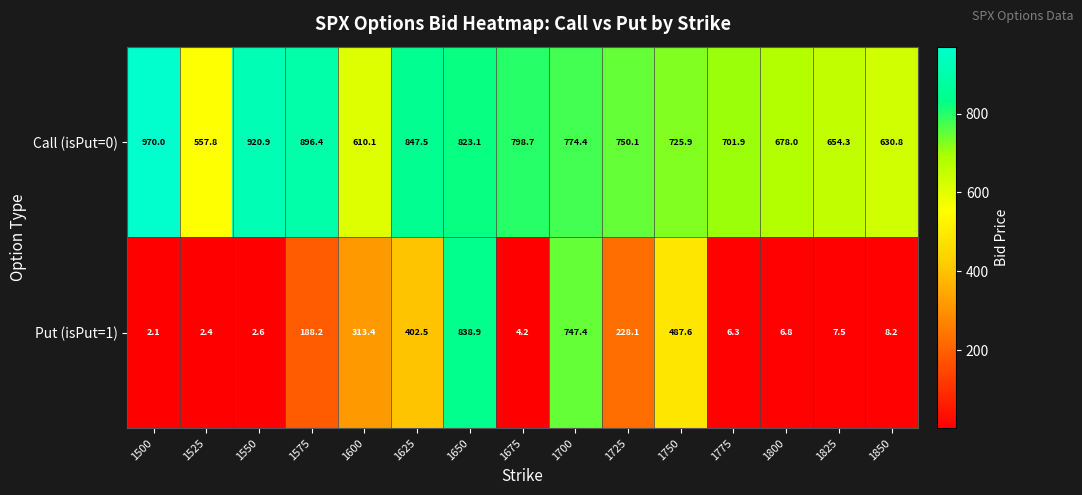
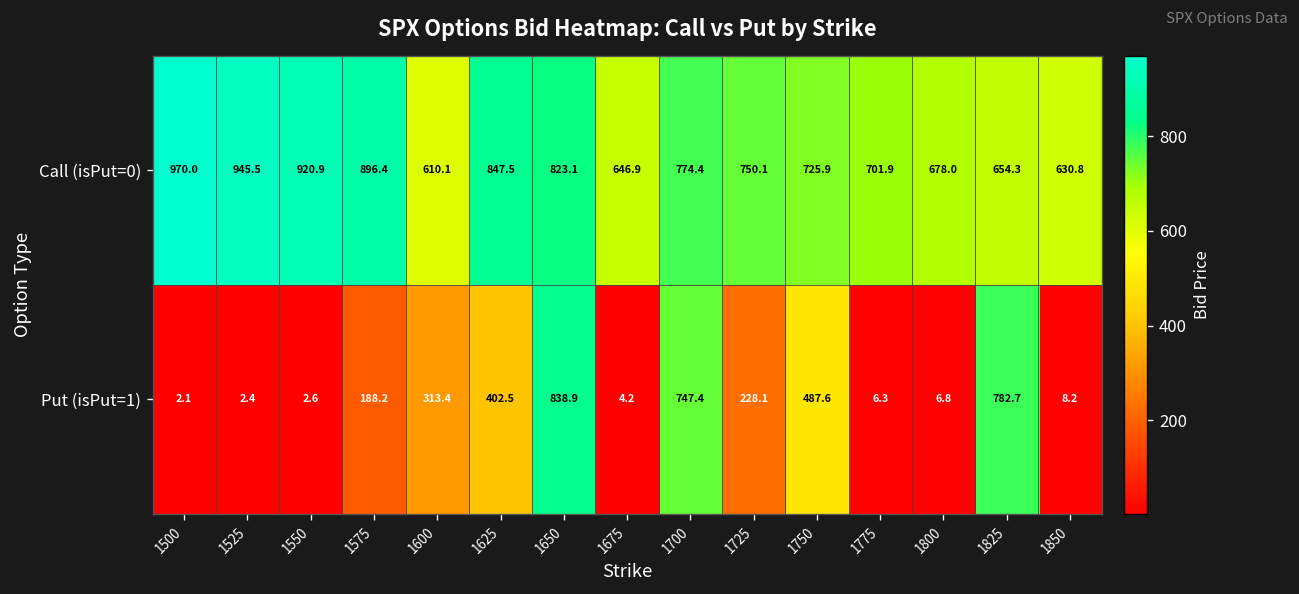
  {
    "Call (isPut=0)": {
      "1500": 970.0,
-     "1525": 557.8,
+     "1525": 945.5,
      "1550": 920.9,
      "1575": 896.4,
      "1600": 610.1,
      "1625": 847.5,
      "1650": 823.1,
-     "1675": 798.7,
+     "1675": 646.9,
      "1700": 774.4,
      "1725": 750.1,
      "1750": 725.9,
      "1775": 701.9,
      "1800": 678.0,
      "1825": 654.3,
      "1850": 630.8
    },
    "Put (isPut=1)": {
      "1500": 2.1,
      "1525": 2.4,
      "1550": 2.6,
      "1575": 188.2,
      "1600": 313.4,
      "1625": 402.5,
      "1650": 838.9,
      "1675": 4.2,
      "1700": 747.4,
      "1725": 228.1,
      "1750": 487.6,
      "1775": 6.3,
      "1800": 6.8,
-     "1825": 7.5,
+     "1825": 782.7,
      "1850": 8.2
    }
  }
